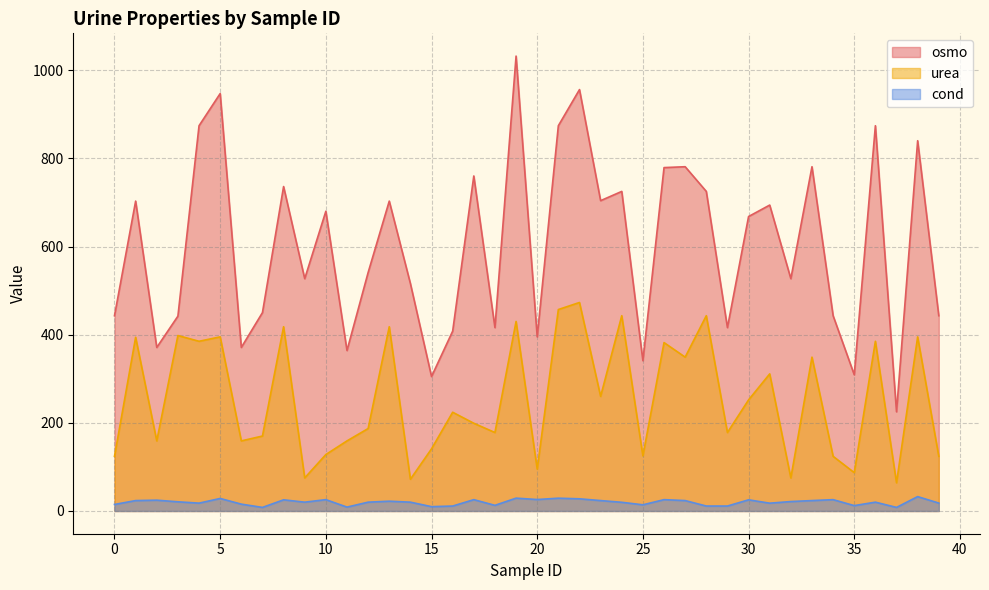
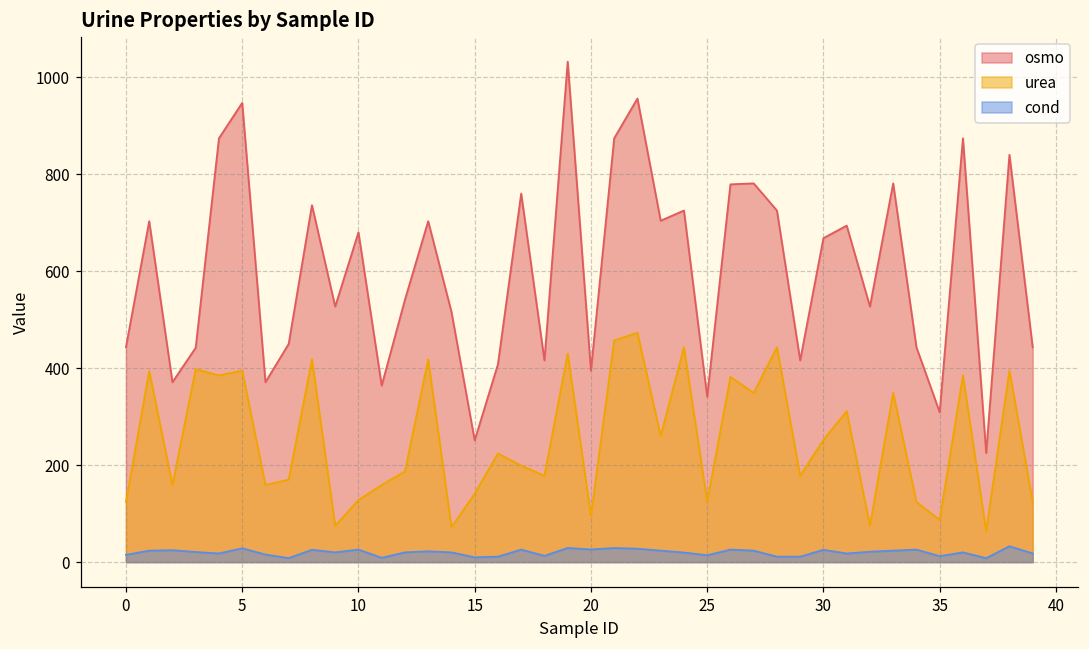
  {
    "osmo": {
      "0": 440,
      "5": 950,
      "10": 680,
-     "15": 310,
+     "15": 250,
      "20": 400,
      "25": 340,
      "30": 670,
      "35": 310
    },
    "urea": {
      "0": 120,
      "5": 400,
      "10": 130,
      "15": 140,
      "20": 100,
      "25": 130,
      "30": 250,
      "35": 90
    },
    "cond": {
      "0": 10,
      "5": 30,
      "10": 30,
      "15": 10,
      "20": 30,
      "25": 10,
      "30": 30,
      "35": 10
    }
  }
